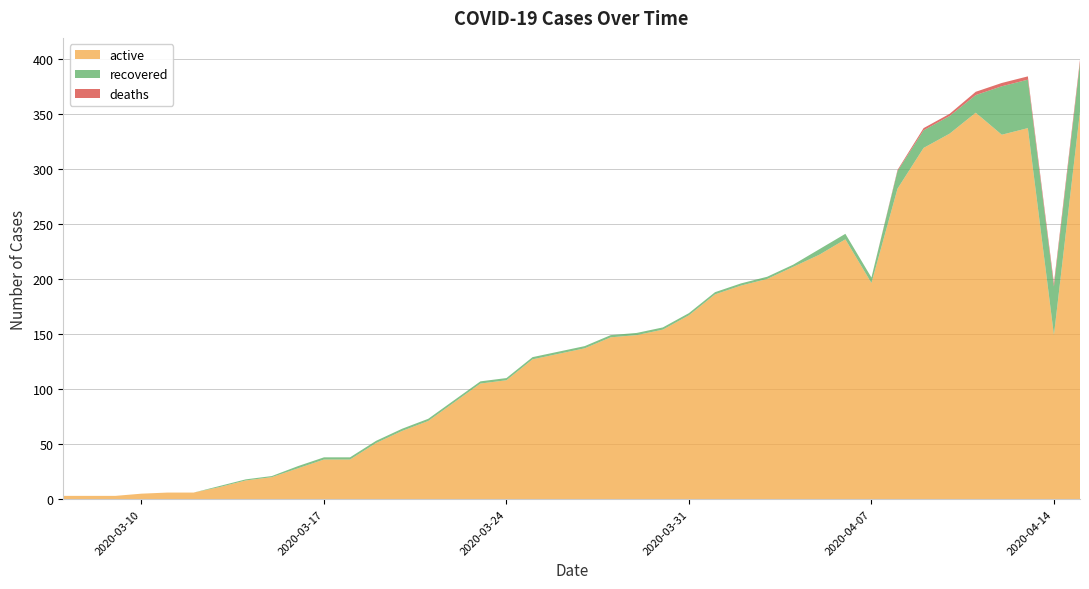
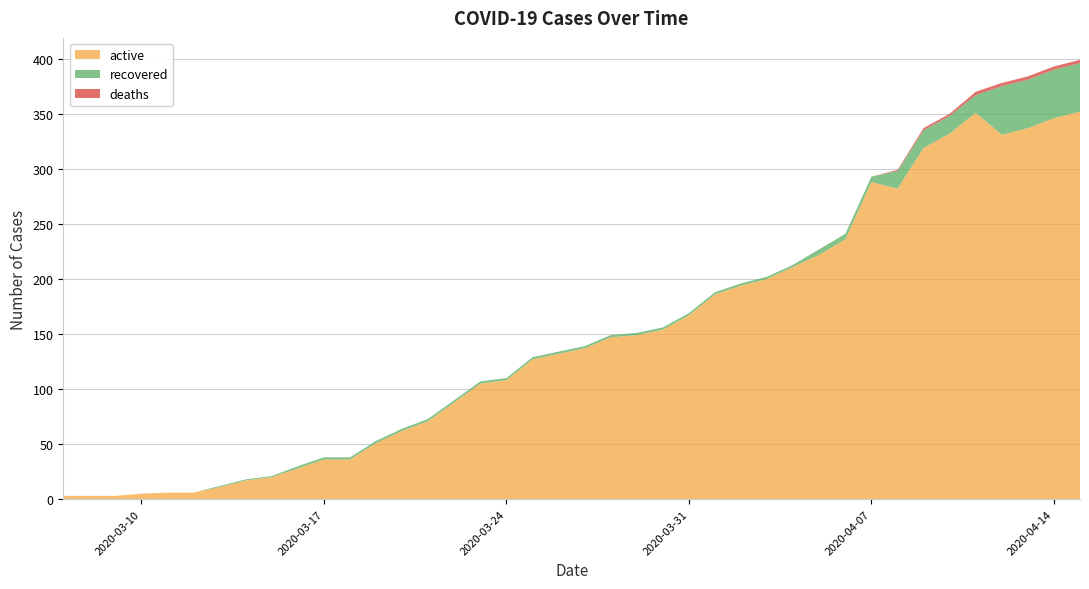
  {
    "active": {
-     "2020-04-07": 196,
-     "2020-04-14": 149
+     "2020-04-07": 288,
+     "2020-04-14": 346
    },
    "recovered": {
      "2020-04-14": 44
    }
  }
